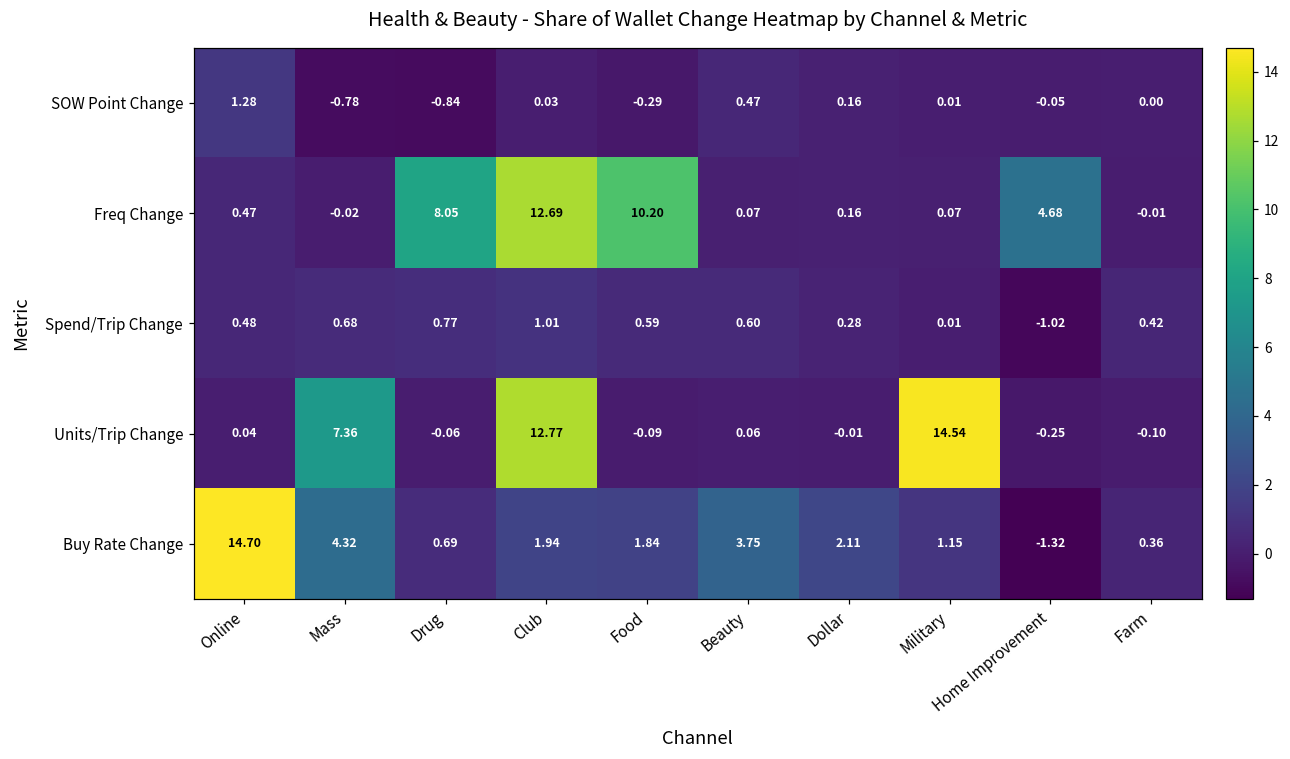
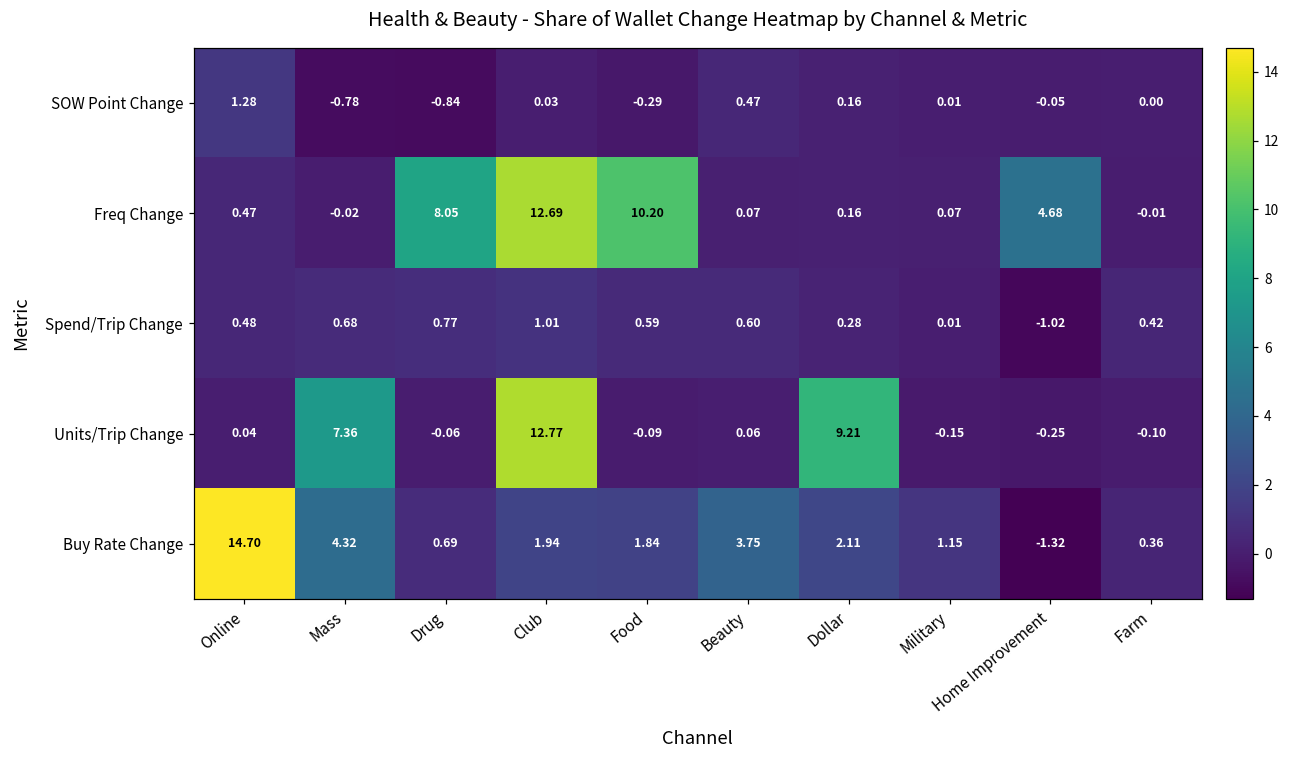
  {
    "SOW Point Change": {
      "Online": 1.28,
      "Mass": -0.78,
      "Drug": -0.84,
      "Club": 0.03,
      "Food": -0.29,
      "Beauty": 0.47,
      "Dollar": 0.16,
      "Military": 0.01,
      "Home Improvement": -0.05,
      "Farm": 0.00
    },
    "Freq Change": {
      "Online": 0.47,
      "Mass": -0.02,
      "Drug": 8.05,
      "Club": 12.69,
      "Food": 10.20,
      "Beauty": 0.07,
      "Dollar": 0.16,
      "Military": 0.07,
      "Home Improvement": 4.68,
      "Farm": -0.01
    },
    "Spend/Trip Change": {
      "Online": 0.48,
      "Mass": 0.68,
      "Drug": 0.77,
      "Club": 1.01,
      "Food": 0.59,
      "Beauty": 0.60,
      "Dollar": 0.28,
      "Military": 0.01,
      "Home Improvement": -1.02,
      "Farm": 0.42
    },
    "Units/Trip Change": {
      "Online": 0.04,
      "Mass": 7.36,
      "Drug": -0.06,
      "Club": 12.77,
      "Food": -0.09,
      "Beauty": 0.06,
-     "Dollar": -0.01,
-     "Military": 14.54,
+     "Dollar": 9.21,
+     "Military": -0.15,
      "Home Improvement": -0.25,
      "Farm": -0.10
    },
    "Buy Rate Change": {
      "Online": 14.70,
      "Mass": 4.32,
      "Drug": 0.69,
      "Club": 1.94,
      "Food": 1.84,
      "Beauty": 3.75,
      "Dollar": 2.11,
      "Military": 1.15,
      "Home Improvement": -1.32,
      "Farm": 0.36
    }
  }
